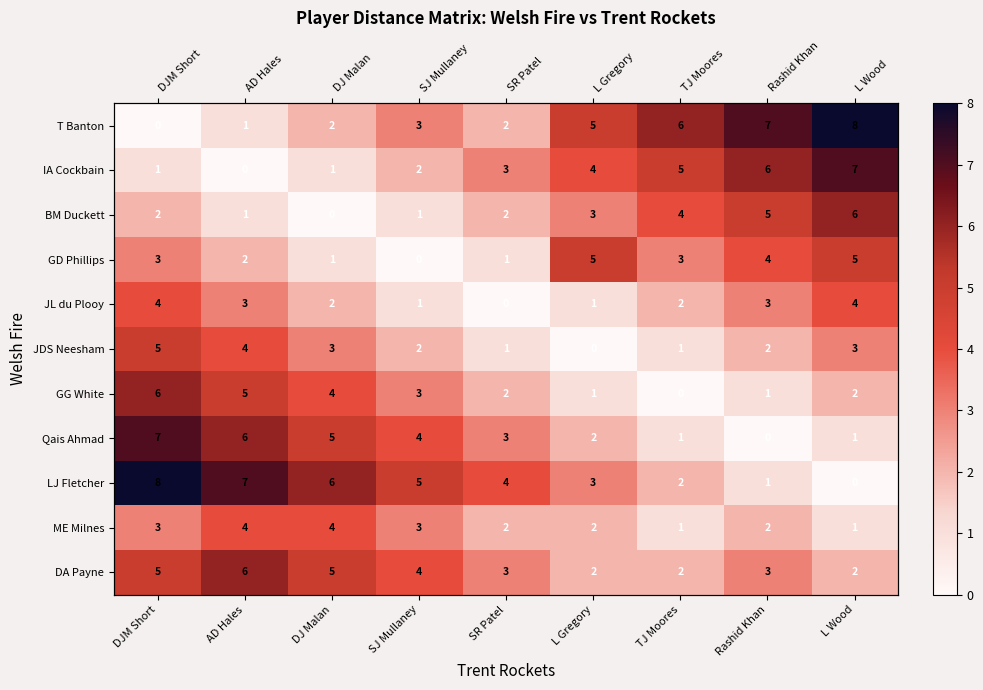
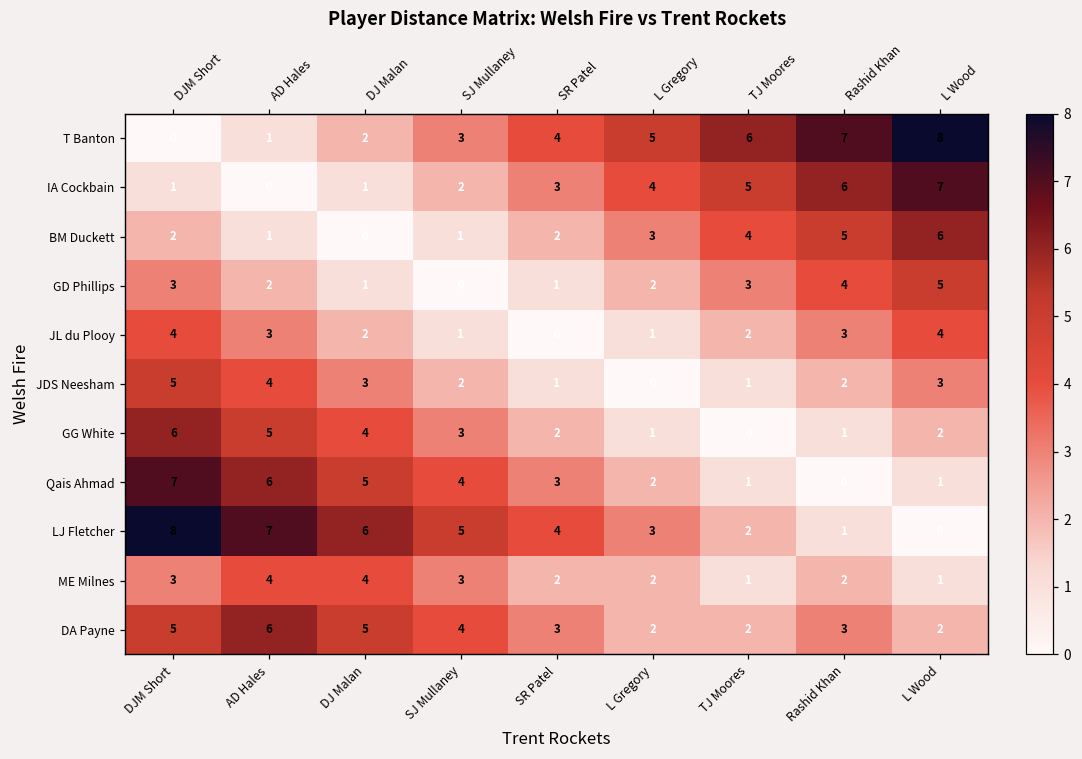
  {
    "T Banton": {
      "DJ Malan": 2,
      "SJ Mullaney": 3,
-     "SR Patel": 2,
+     "SR Patel": 4,
      "L Gregory": 5,
      "TJ Moores": 6,
      "Rashid Khan": 7
    },
    "IA Cockbain": {
      "SJ Mullaney": 2,
      "SR Patel": 3,
      "L Gregory": 4,
      "TJ Moores": 5,
      "Rashid Khan": 6,
      "L Wood": 7
    },
    "BM Duckett": {
      "DJM Short": 2,
      "SR Patel": 2,
      "L Gregory": 3,
      "TJ Moores": 4,
      "Rashid Khan": 5,
      "L Wood": 6
    },
    "GD Phillips": {
      "DJM Short": 3,
      "AD Hales": 2,
-     "L Gregory": 5,
+     "L Gregory": 2,
      "TJ Moores": 3,
      "Rashid Khan": 4,
      "L Wood": 5
    },
    "JL du Plooy": {
      "DJM Short": 4,
      "AD Hales": 3,
      "DJ Malan": 2,
      "TJ Moores": 2,
      "Rashid Khan": 3,
      "L Wood": 4
    },
    "JDS Neesham": {
      "DJM Short": 5,
      "AD Hales": 4,
      "DJ Malan": 3,
      "SJ Mullaney": 2,
      "Rashid Khan": 2,
      "L Wood": 3
    },
    "GG White": {
      "DJM Short": 6,
      "AD Hales": 5,
      "DJ Malan": 4,
      "SJ Mullaney": 3,
      "SR Patel": 2,
      "L Wood": 2
    },
    "Qais Ahmad": {
      "DJM Short": 7,
      "AD Hales": 6,
      "DJ Malan": 5,
      "SJ Mullaney": 4,
      "SR Patel": 3,
      "L Gregory": 2
    },
    "LJ Fletcher": {
      "AD Hales": 7,
      "DJ Malan": 6,
      "SJ Mullaney": 5,
      "SR Patel": 4,
      "L Gregory": 3,
      "TJ Moores": 2
    },
    "ME Milnes": {
      "DJM Short": 3,
      "AD Hales": 4,
      "DJ Malan": 4,
      "SJ Mullaney": 3,
      "SR Patel": 2,
      "L Gregory": 2,
      "Rashid Khan": 2
    },
    "DA Payne": {
      "DJM Short": 5,
      "AD Hales": 6,
      "DJ Malan": 5,
      "SJ Mullaney": 4,
      "SR Patel": 3,
      "L Gregory": 2,
      "TJ Moores": 2,
      "Rashid Khan": 3,
      "L Wood": 2
    }
  }
